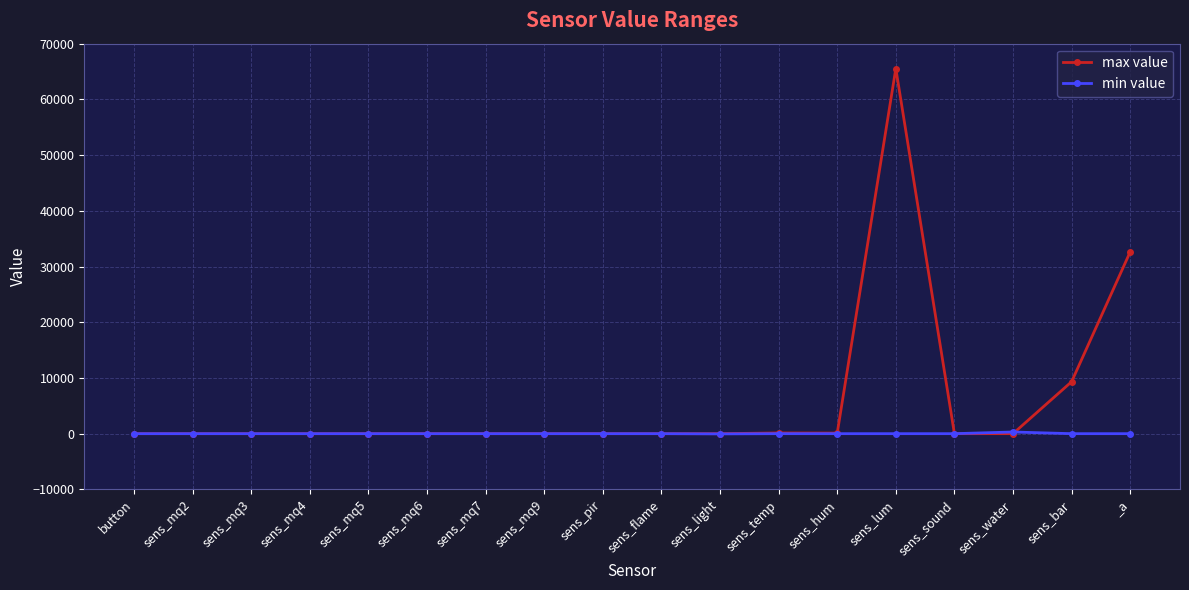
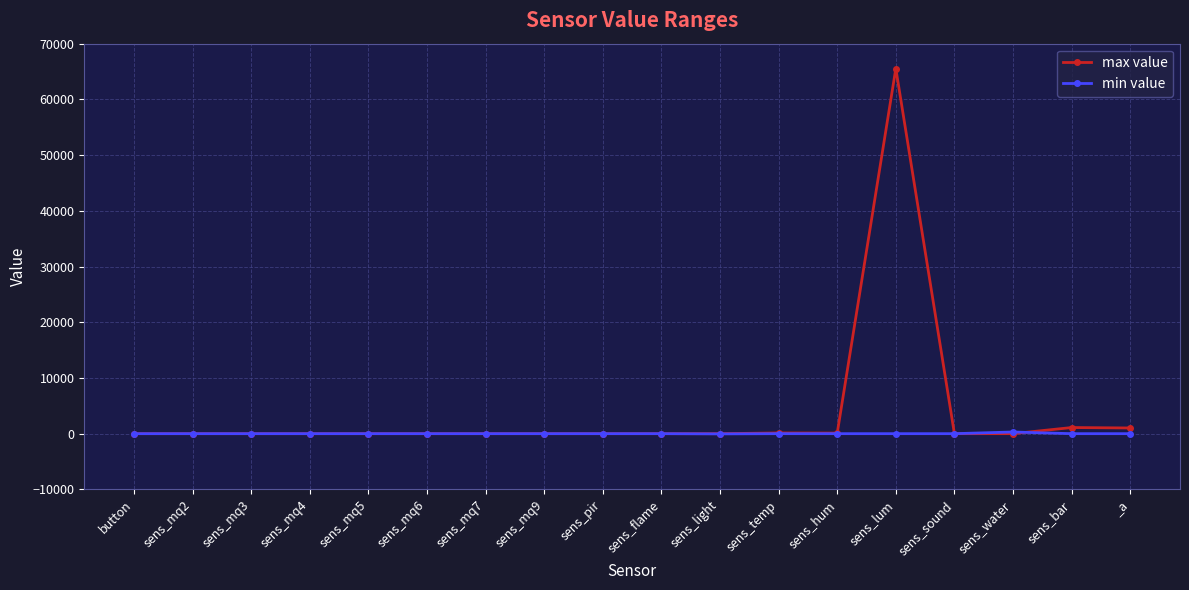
  {
    "max value": {
      "sens_lum": 66000,
-     "sens_bar": 9000,
-     "_a": 33000
+     "sens_bar": 1000,
+     "_a": 1000
    },
    "min value": {
      "sens_lum": 0,
      "sens_bar": 0,
      "_a": 0
    }
  }
